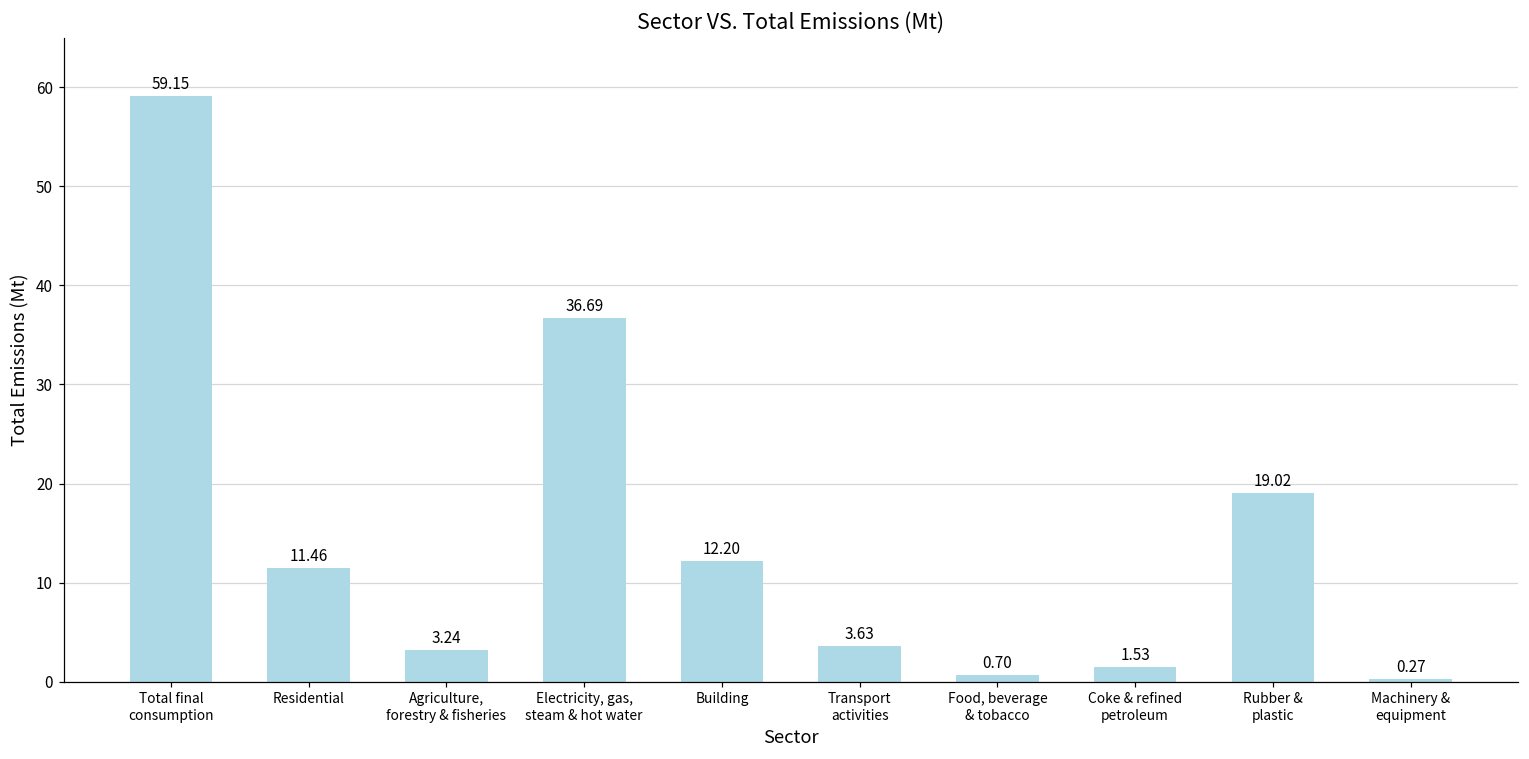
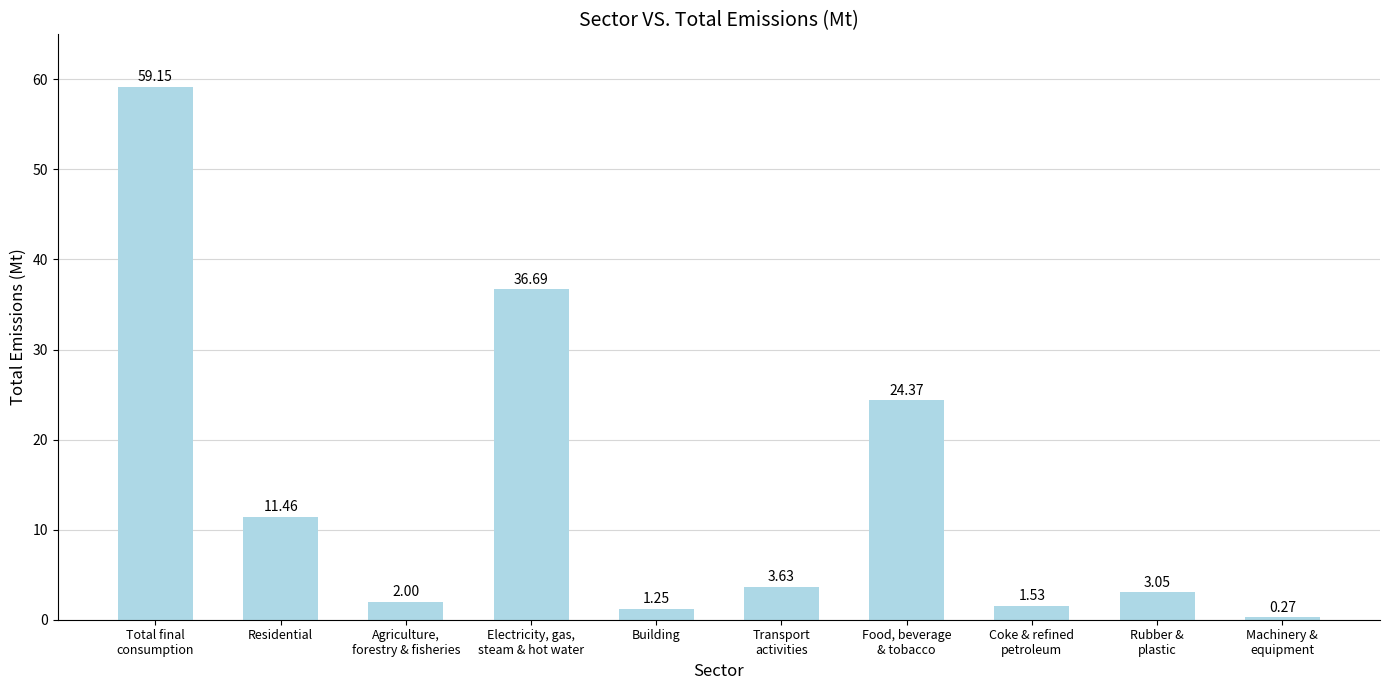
  {
    "Total final consumption": 59.15,
    "Residential": 11.46,
-   "Agriculture, forestry & fisheries": 3.24,
+   "Agriculture, forestry & fisheries": 2.00,
    "Electricity, gas, steam & hot water": 36.69,
-   "Building": 12.20,
+   "Building": 1.25,
    "Transport activities": 3.63,
-   "Food, beverage & tobacco": 0.70,
+   "Food, beverage & tobacco": 24.37,
    "Coke & refined petroleum": 1.53,
-   "Rubber & plastic": 19.02,
+   "Rubber & plastic": 3.05,
    "Machinery & equipment": 0.27
  }
